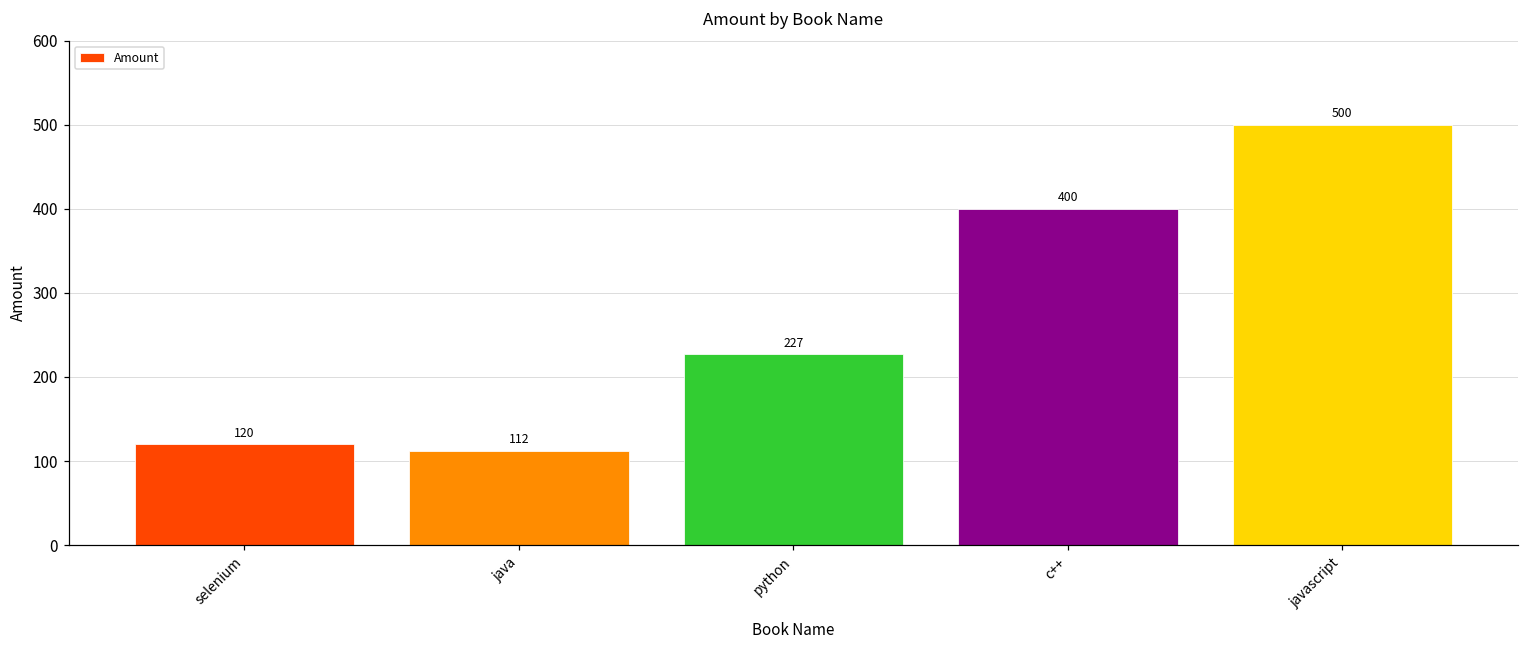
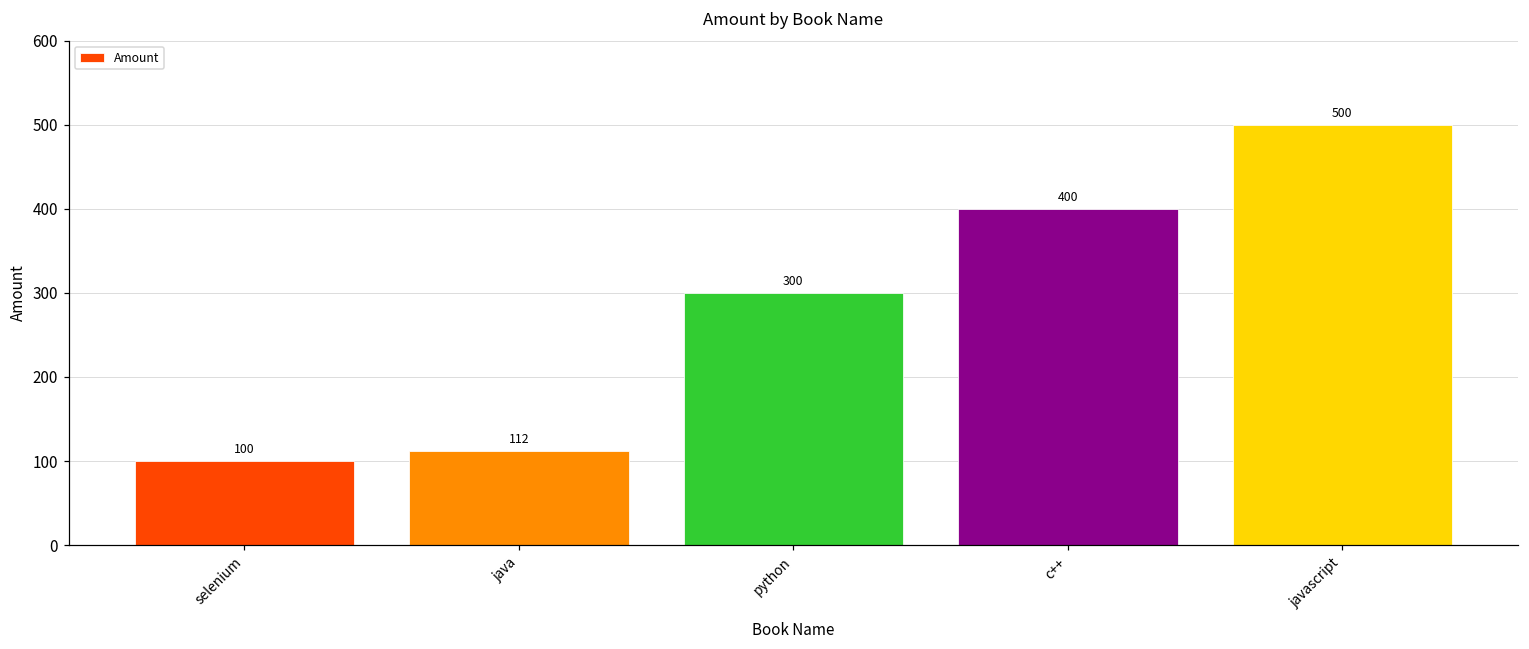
  {
-   "selenium": 120,
+   "selenium": 100,
    "java": 112,
-   "python": 227,
+   "python": 300,
    "c++": 400,
    "javascript": 500
  }
